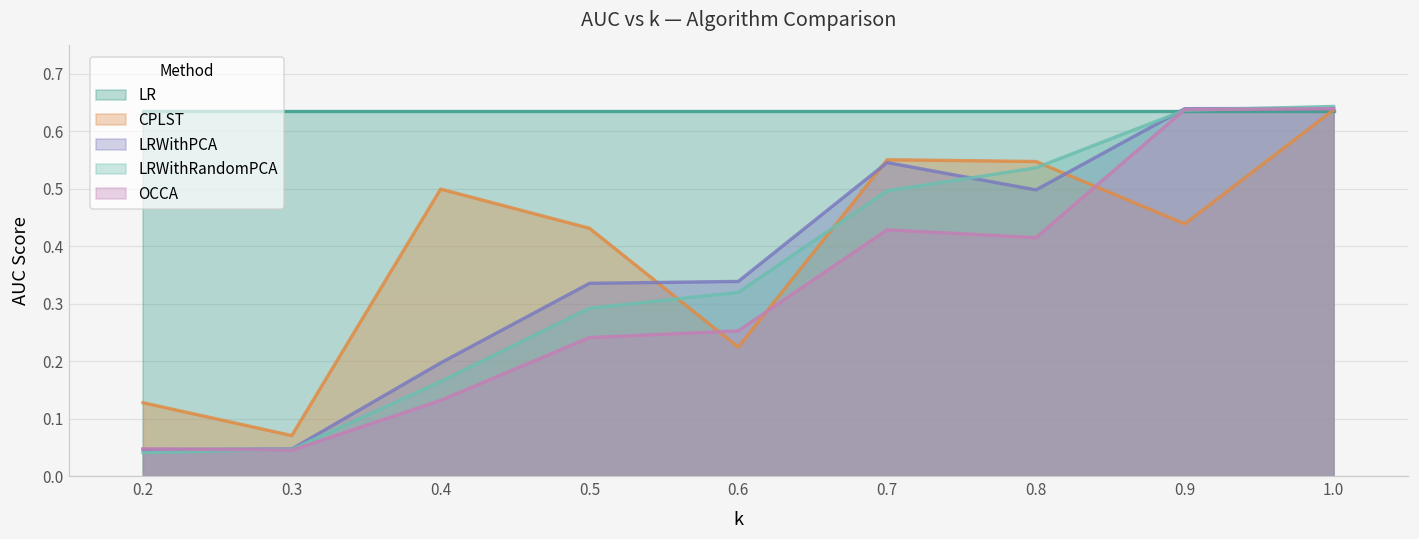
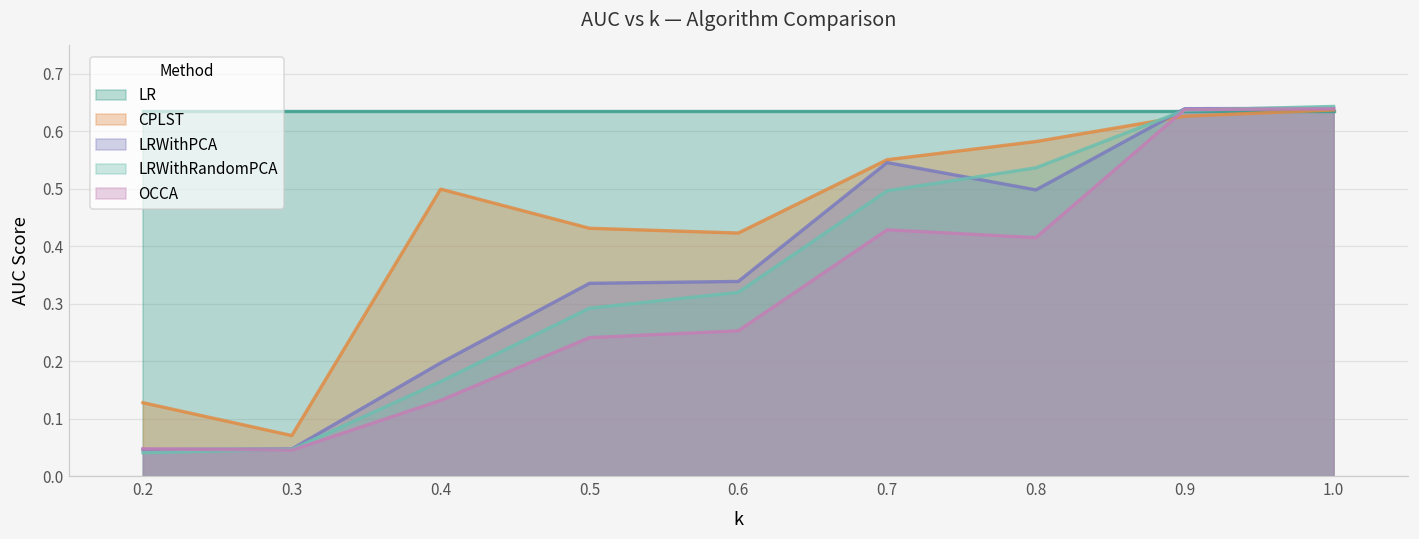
  {
    "CPLST": {
      "0.2": 0.13,
      "0.3": 0.07,
      "0.4": 0.50,
      "0.5": 0.43,
-     "0.6": 0.22,
+     "0.6": 0.42,
      "0.7": 0.55,
-     "0.8": 0.55,
-     "0.9": 0.44
+     "0.8": 0.58,
+     "0.9": 0.63
    }
  }
